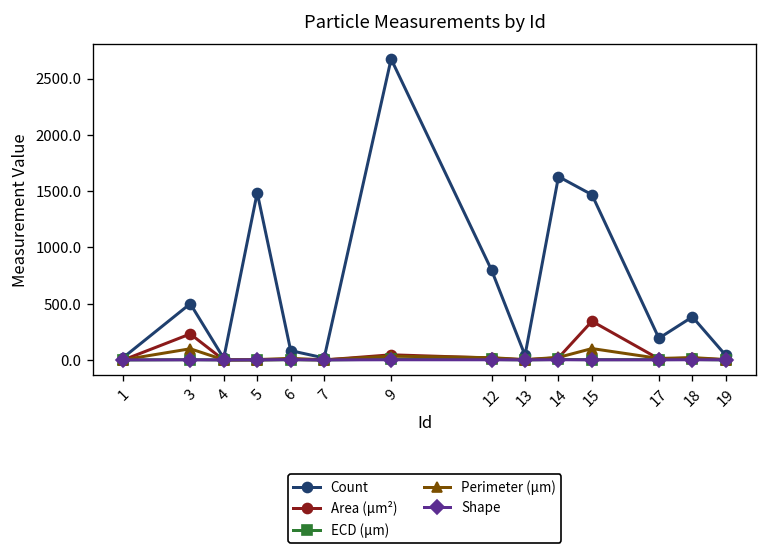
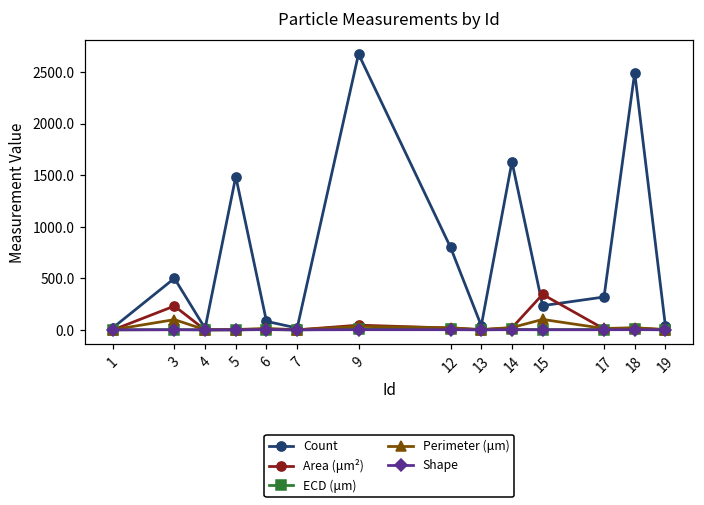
  {
    "Count": {
      "3": 500,
      "5": 1500,
      "6": 100,
      "9": 2700,
      "12": 800,
      "13": 0,
      "14": 1600,
-     "15": 1500,
-     "17": 200,
-     "18": 400,
+     "15": 200,
+     "17": 300,
+     "18": 2500,
      "19": 0
    },
    "Area (μm²)": {
      "3": 200,
      "15": 300
    },
    "Shape": {
      "3": 0,
      "9": 0,
      "15": 0
    },
    "Perimeter (μm)": {
      "3": 100,
      "15": 100
    }
  }
